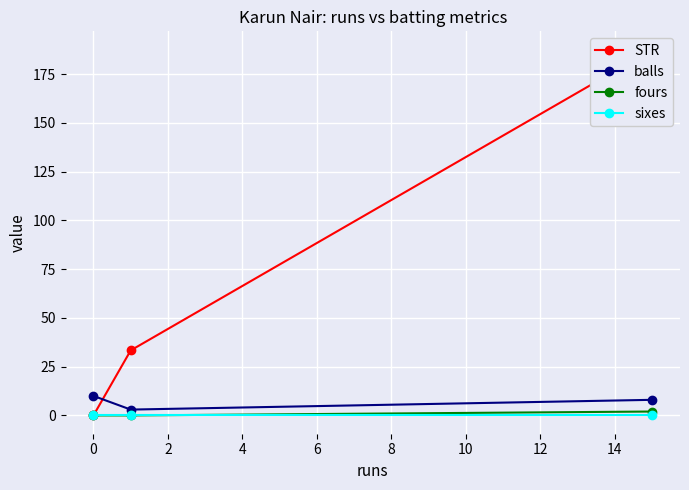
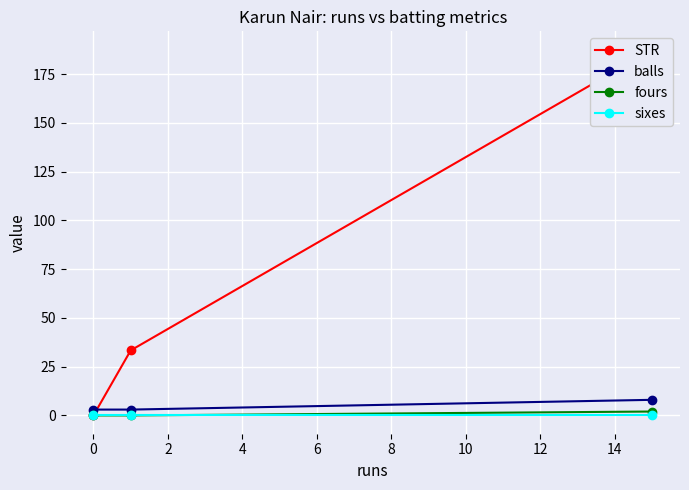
  {
    "balls": {
-     "0": 10
+     "0": 3
    }
  }
